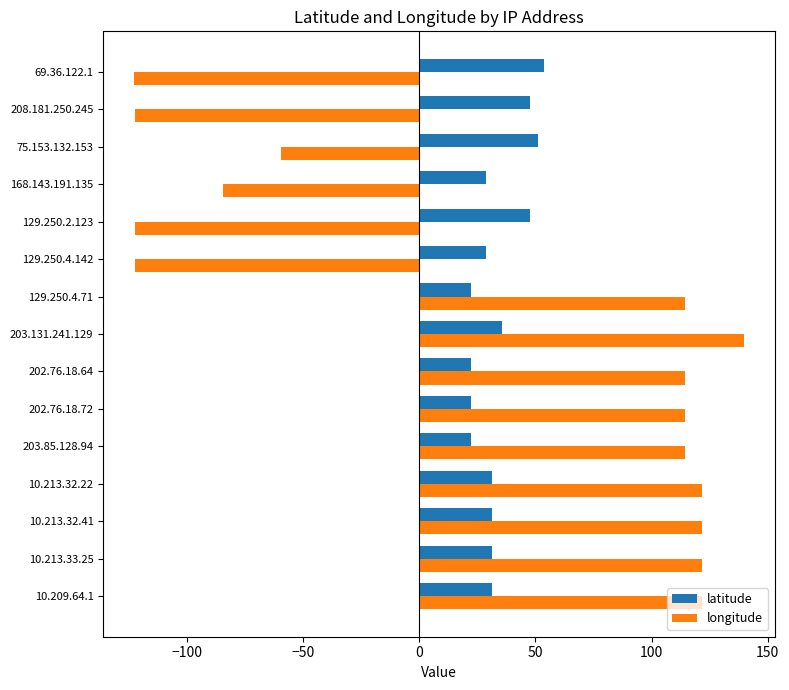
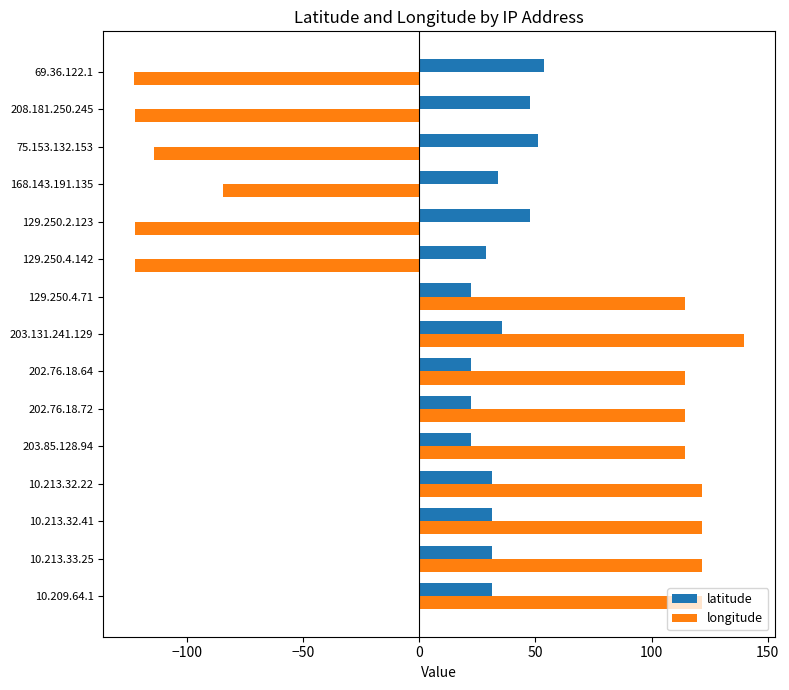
  {
    "latitude": {
      "69.36.122.1": 54,
      "208.181.250.245": 48,
      "75.153.132.153": 51,
-     "168.143.191.135": 29,
+     "168.143.191.135": 34,
      "129.250.2.123": 48,
      "129.250.4.142": 29,
      "129.250.4.71": 22,
      "203.131.241.129": 36,
      "202.76.18.64": 22,
      "202.76.18.72": 22,
      "203.85.128.94": 22,
      "10.213.32.22": 31,
      "10.213.32.41": 31,
      "10.213.33.25": 31,
      "10.209.64.1": 31
    },
    "longitude": {
      "69.36.122.1": -123,
      "208.181.250.245": -122,
-     "75.153.132.153": -59,
+     "75.153.132.153": -114,
      "168.143.191.135": -84,
      "129.250.2.123": -122,
      "129.250.4.142": -122,
      "129.250.4.71": 114,
      "203.131.241.129": 140,
      "202.76.18.64": 114,
      "202.76.18.72": 114,
      "203.85.128.94": 114,
      "10.213.32.22": 121,
      "10.213.32.41": 121,
      "10.213.33.25": 121
    }
  }
